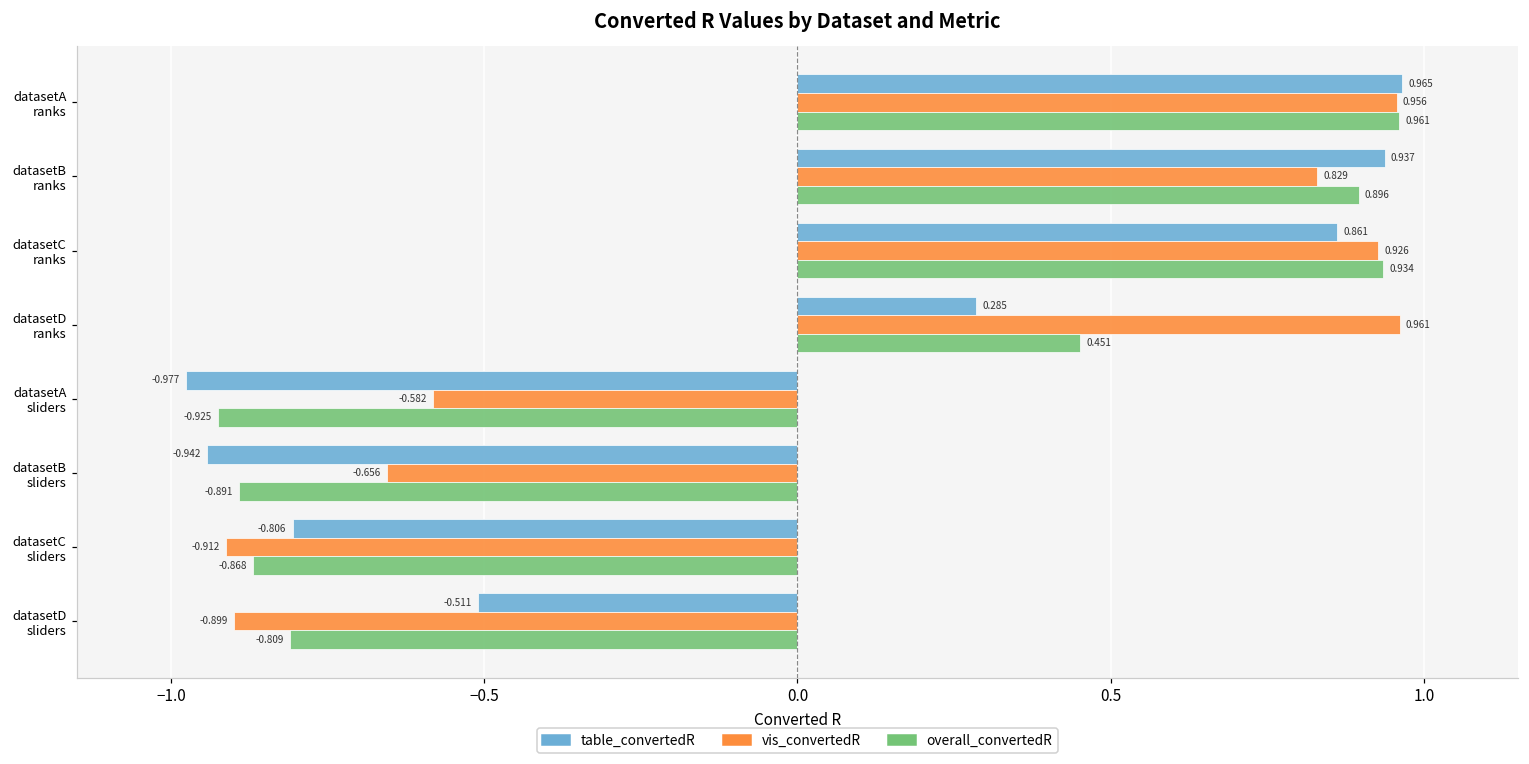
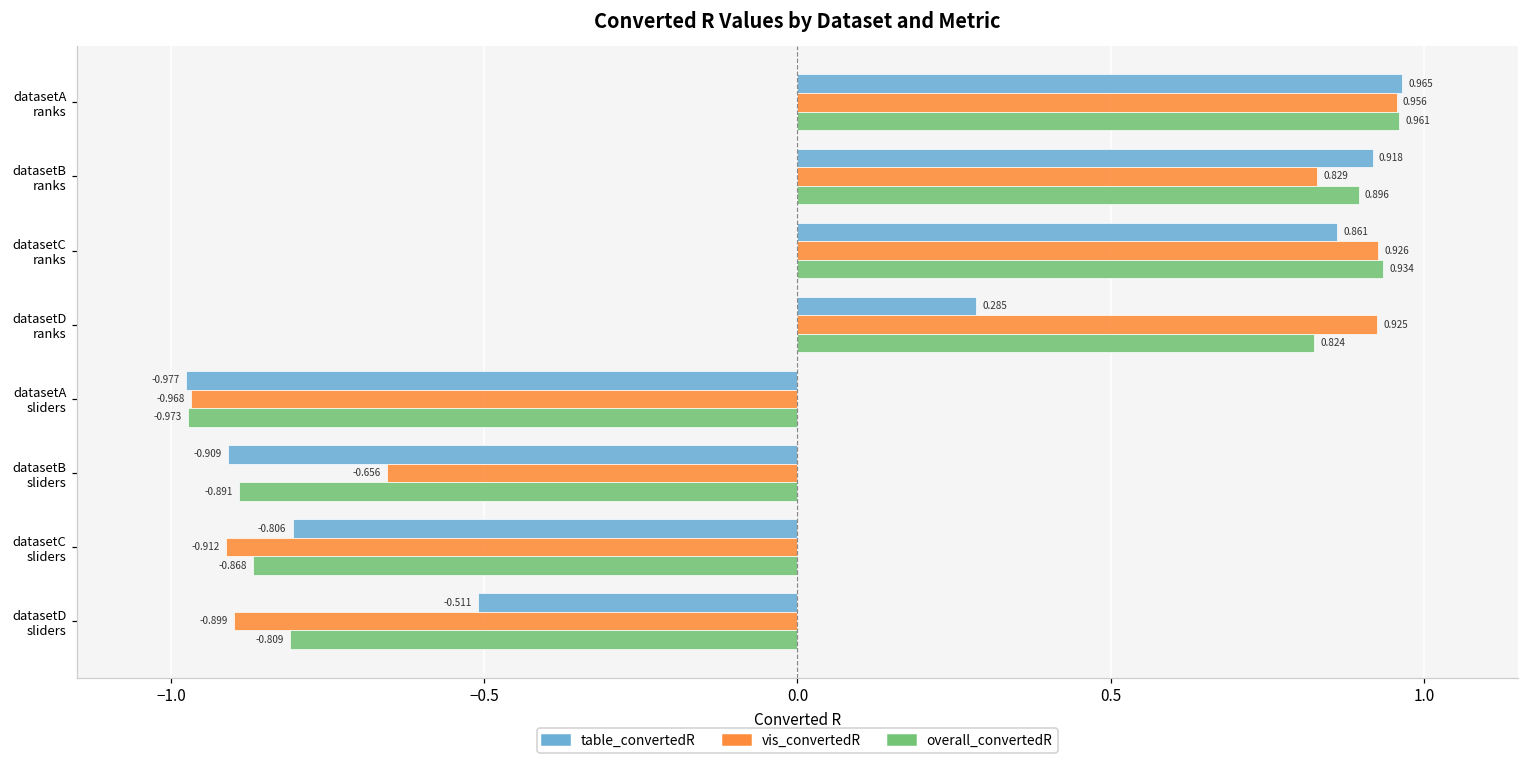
  {
    "table_convertedR": {
      "datasetA ranks": 0.965,
-     "datasetB ranks": 0.937,
+     "datasetB ranks": 0.918,
      "datasetC ranks": 0.861,
      "datasetD ranks": 0.285,
      "datasetA sliders": -0.977,
-     "datasetB sliders": -0.942,
+     "datasetB sliders": -0.909,
      "datasetC sliders": -0.806,
      "datasetD sliders": -0.511
    },
    "vis_convertedR": {
      "datasetA ranks": 0.956,
      "datasetB ranks": 0.829,
      "datasetC ranks": 0.926,
-     "datasetD ranks": 0.961,
-     "datasetA sliders": -0.582,
+     "datasetD ranks": 0.925,
+     "datasetA sliders": -0.968,
      "datasetB sliders": -0.656,
      "datasetC sliders": -0.912,
      "datasetD sliders": -0.899
    },
    "overall_convertedR": {
      "datasetA ranks": 0.961,
      "datasetB ranks": 0.896,
      "datasetC ranks": 0.934,
-     "datasetD ranks": 0.451,
-     "datasetA sliders": -0.925,
+     "datasetD ranks": 0.824,
+     "datasetA sliders": -0.973,
      "datasetB sliders": -0.891,
      "datasetC sliders": -0.868,
      "datasetD sliders": -0.809
    }
  }
